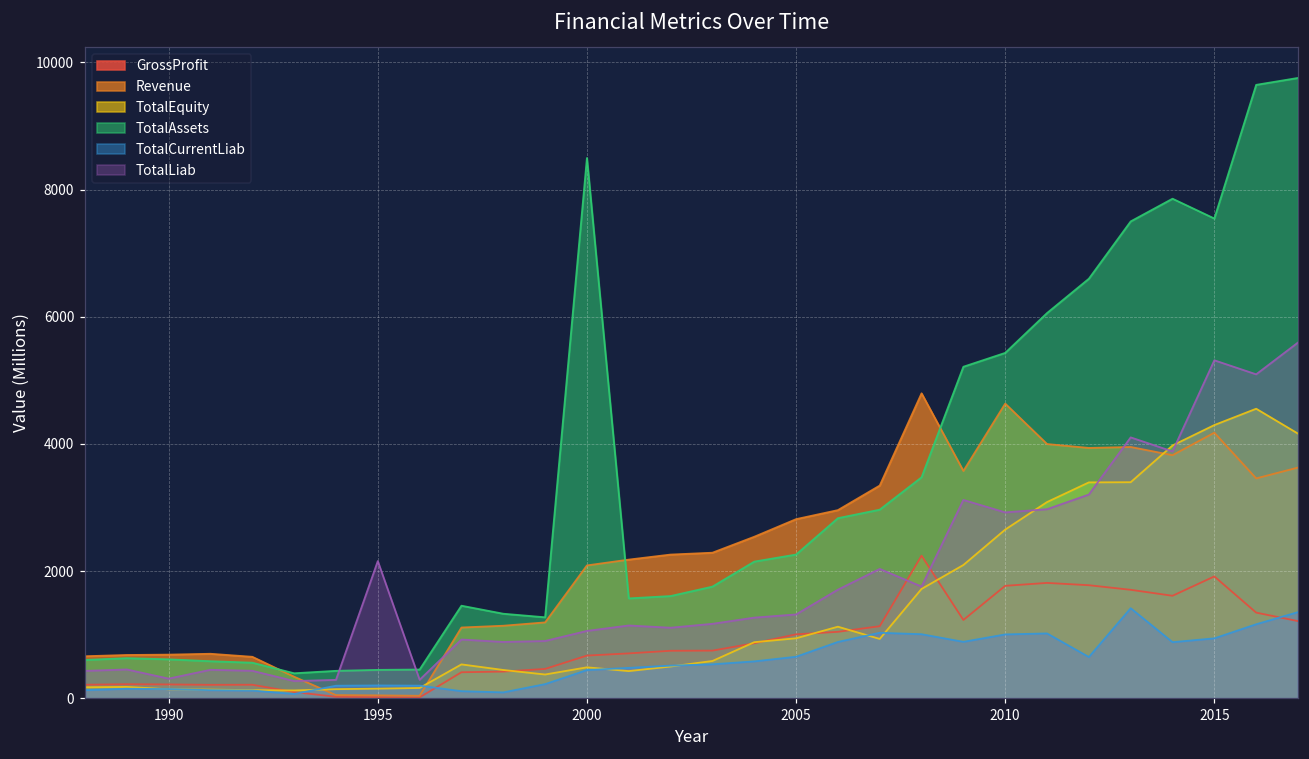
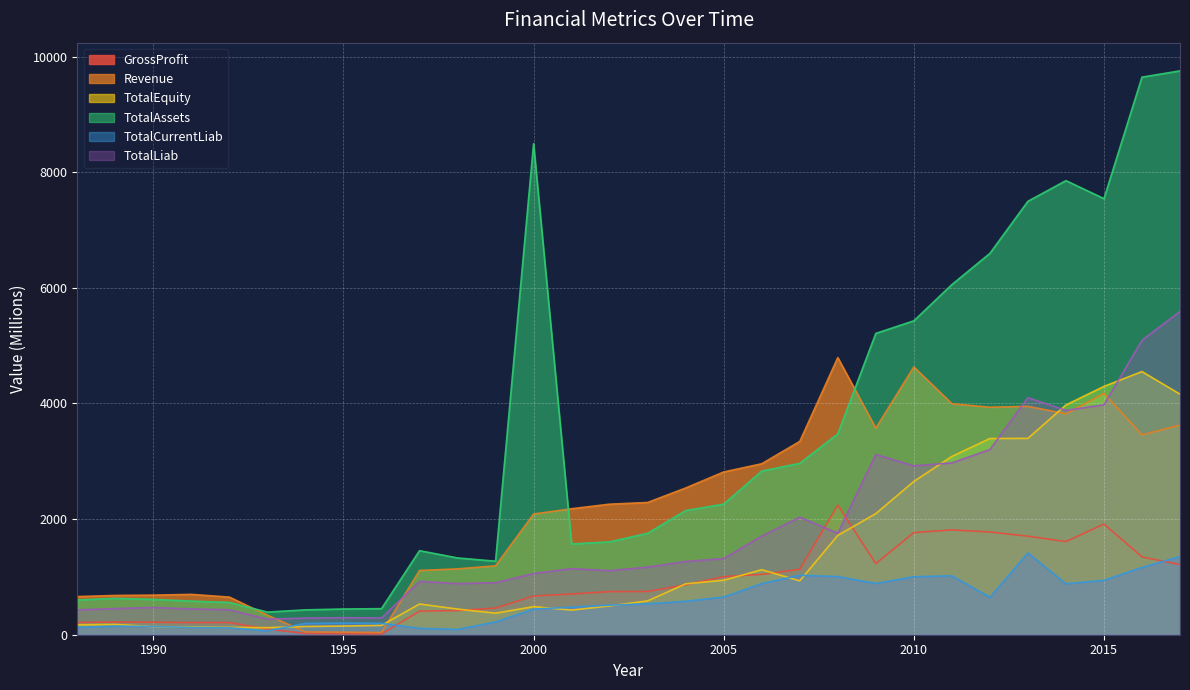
  {
    "TotalAssets": {
      "1990": 600,
      "1995": 400,
      "2000": 8500,
      "2005": 2300,
      "2010": 5400,
      "2015": 7500
    },
    "TotalCurrentLiab": {
      "1995": 200,
      "2005": 700,
      "2010": 1000,
      "2015": 900
    },
    "TotalLiab": {
-     "1990": 300,
-     "1995": 2200,
+     "1990": 500,
+     "1995": 300,
      "2000": 1100,
      "2005": 1300,
      "2010": 2900,
-     "2015": 5300
+     "2015": 4000
    }
  }
